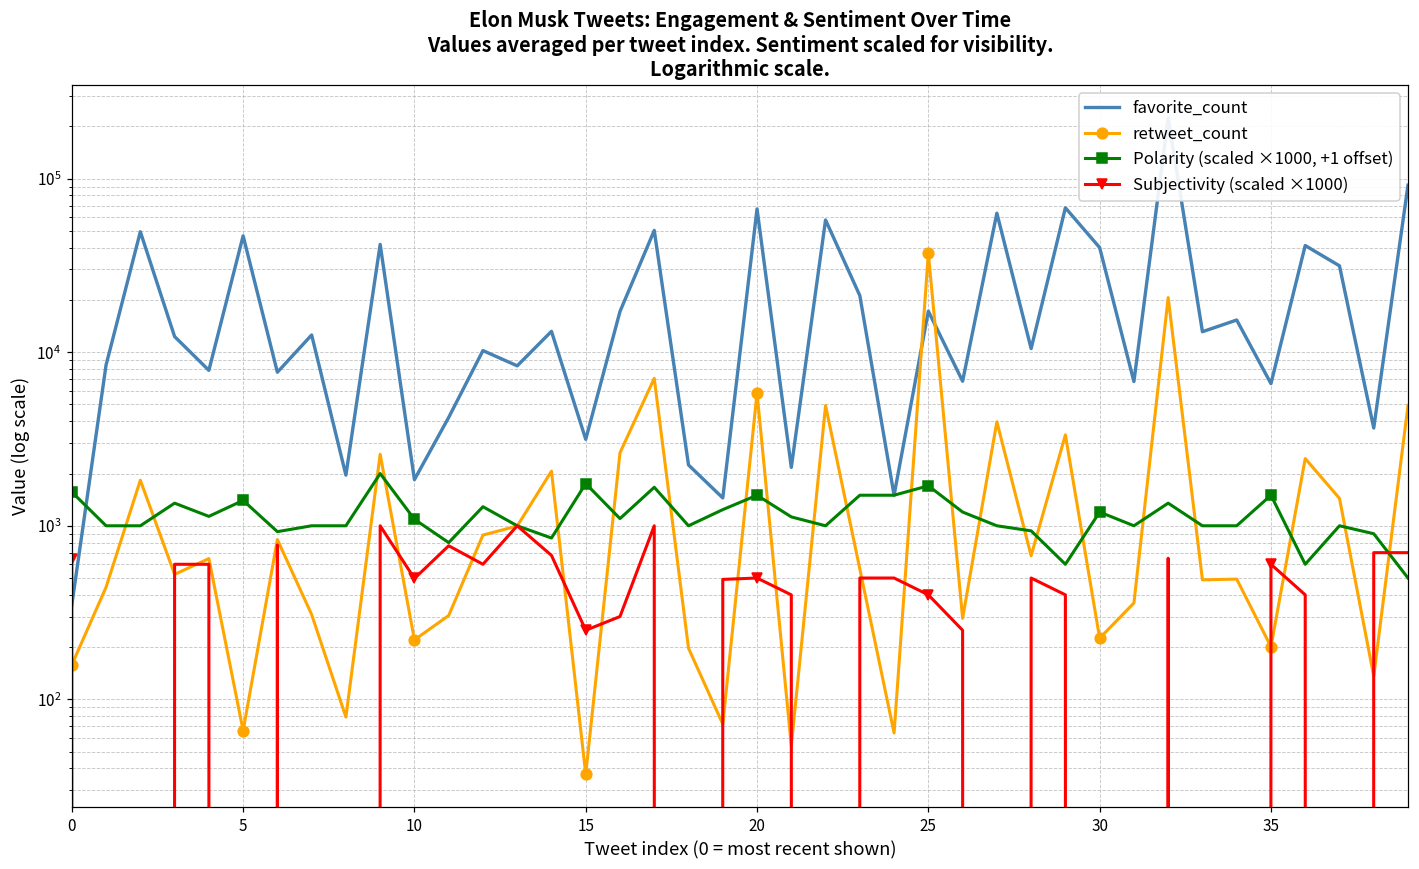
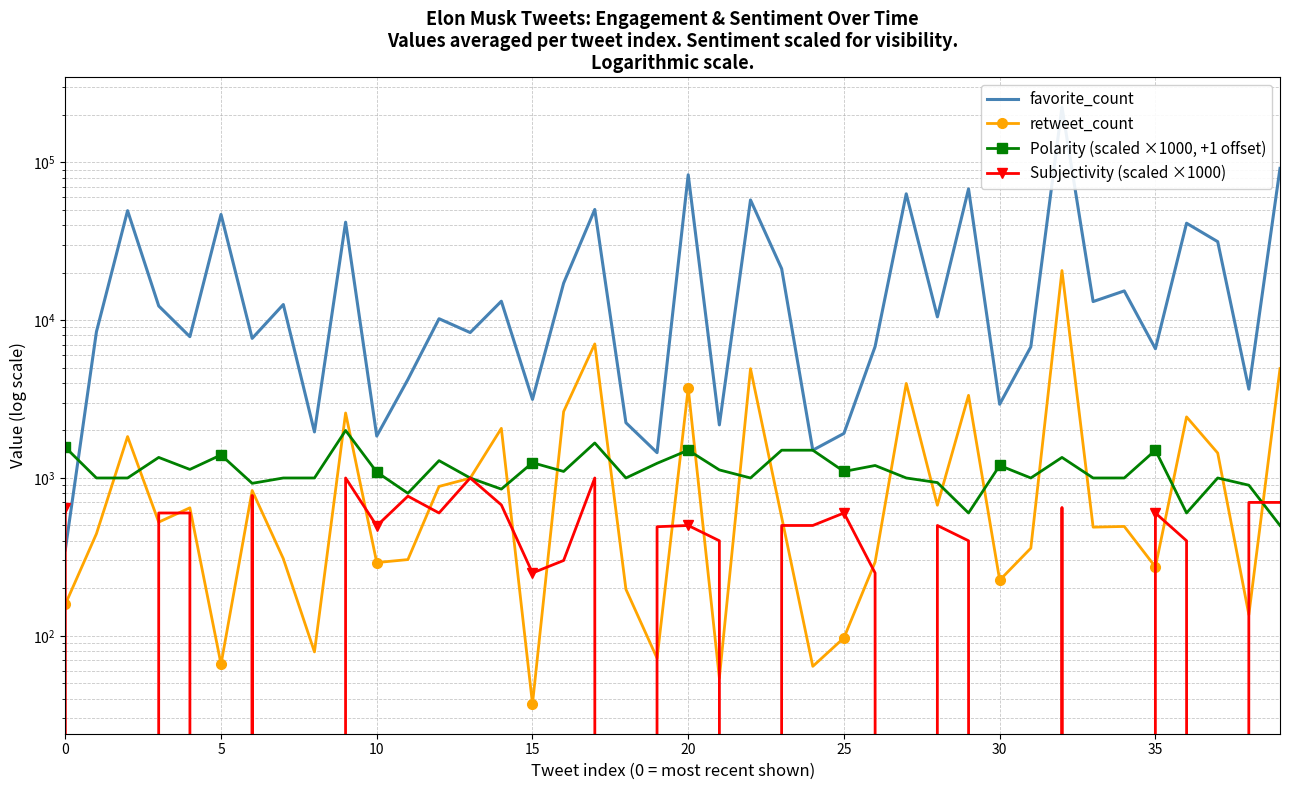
  {
    "favorite_count": {
      "0": 350,
      "5": 47000,
      "10": 1800,
      "15": 3100,
-     "20": 67000,
-     "25": 17000,
-     "30": 40000,
+     "20": 80000,
+     "25": 1900,
+     "30": 2900,
      "35": 6600
    },
    "retweet_count": {
      "0": 160,
      "5": 66,
-     "10": 220,
+     "10": 290,
      "15": 37,
-     "20": 5800,
-     "25": 37000,
+     "20": 3700,
+     "25": 100,
      "30": 230,
-     "35": 200
+     "35": 270
    },
    "Polarity (scaled ×1000, +1 offset)": {
      "0": 1600,
      "5": 1400,
      "10": 1100,
-     "15": 1800,
+     "15": 1300,
      "20": 1500,
-     "25": 1700,
+     "25": 1100,
      "30": 1200,
      "35": 1500
    },
    "Subjectivity (scaled ×1000)": {
      "0": 640,
      "10": 500,
      "15": 250,
      "20": 500,
-     "25": 400,
+     "25": 600,
      "35": 600
    }
  }
